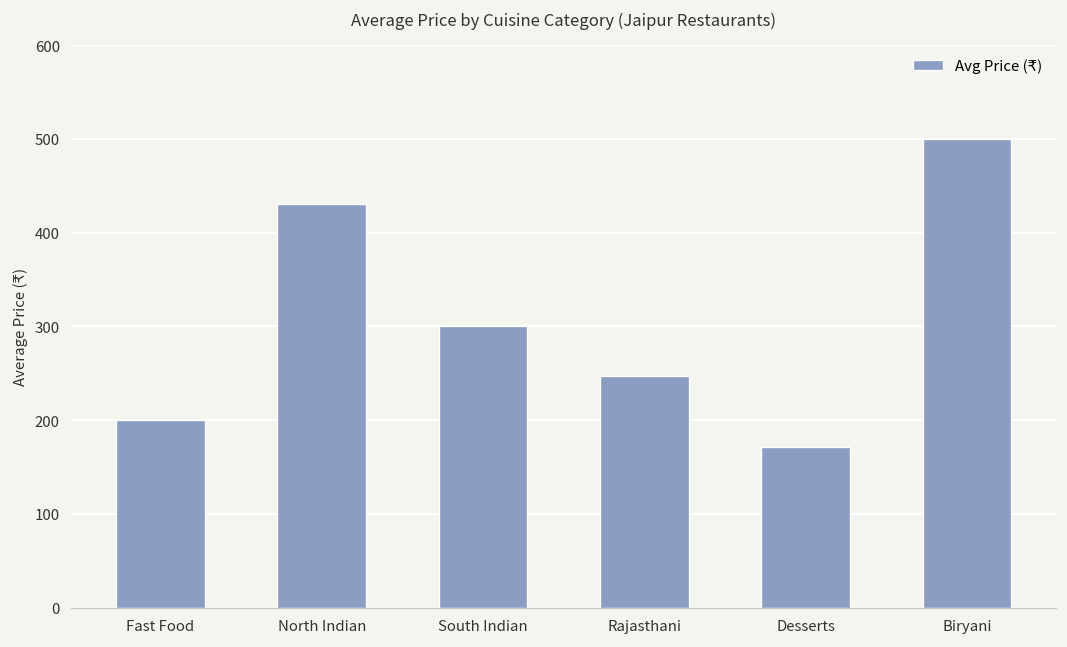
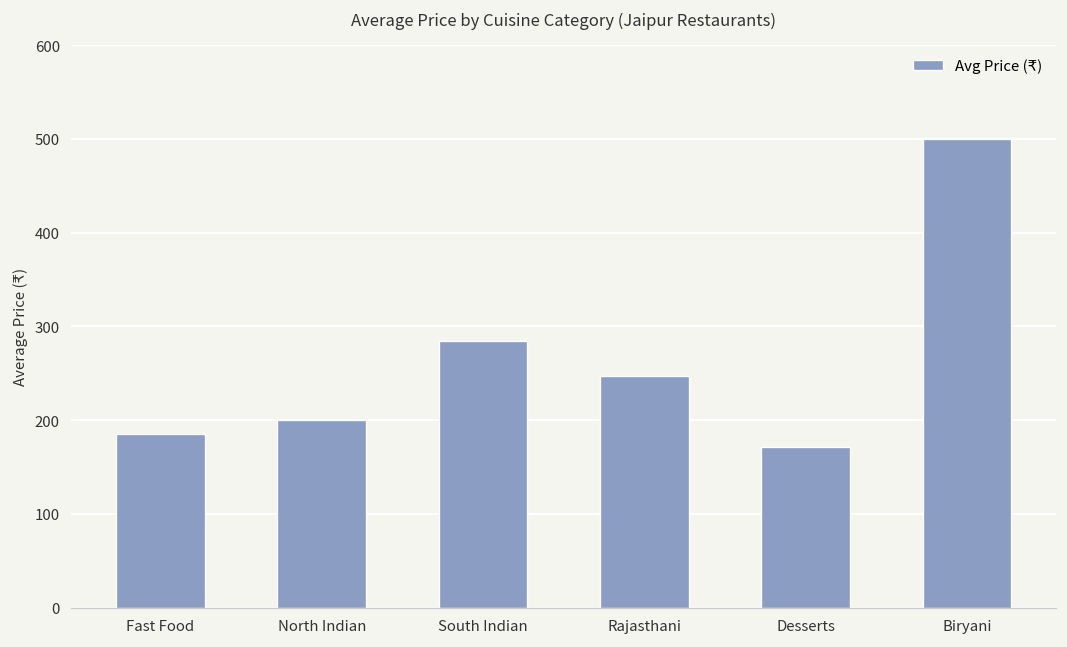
  {
-   "Fast Food": 200,
-   "North Indian": 430,
-   "South Indian": 300,
+   "Fast Food": 190,
+   "North Indian": 200,
+   "South Indian": 280,
    "Rajasthani": 250,
    "Desserts": 170,
    "Biryani": 500
  }
